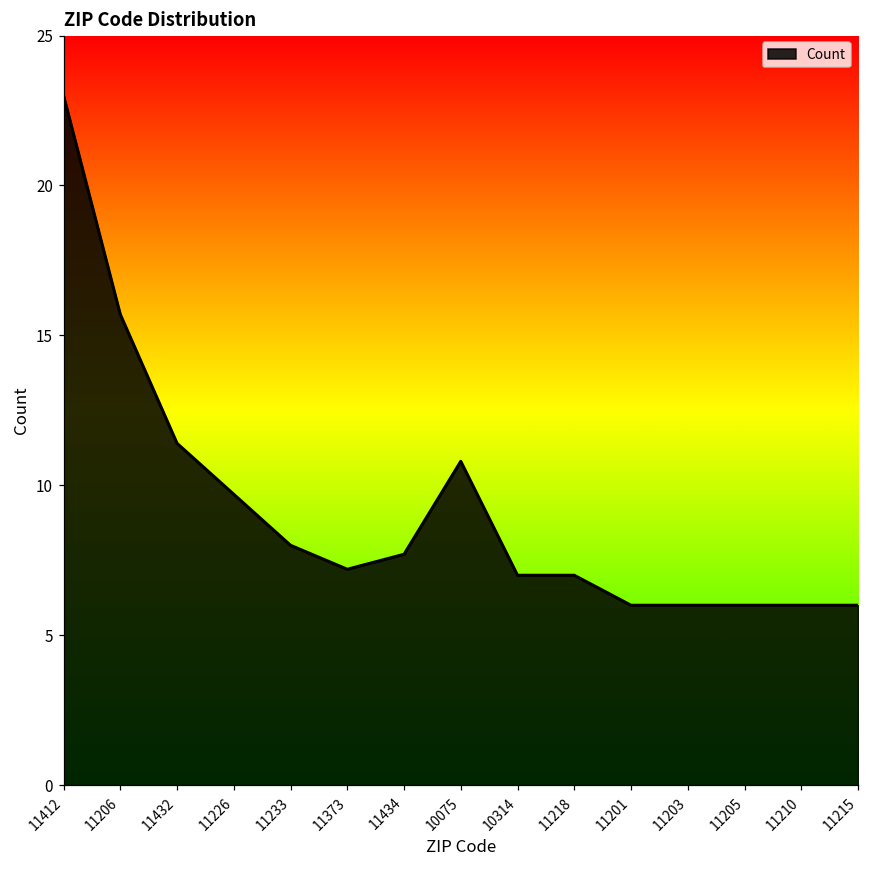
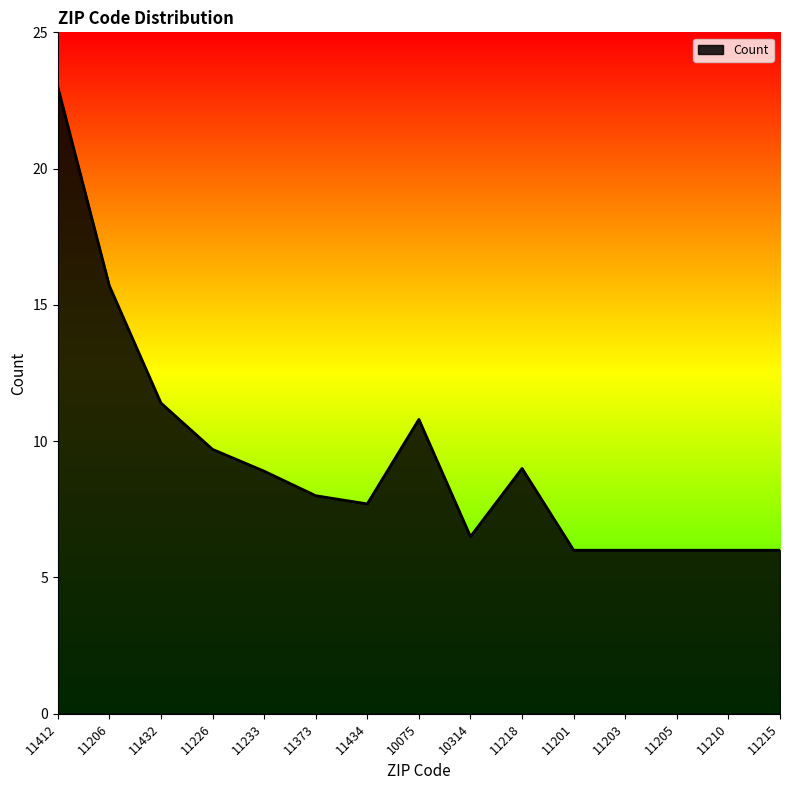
  {
    "11412": 23.0,
    "11206": 15.7,
    "11432": 11.4,
    "11226": 9.7,
-   "11233": 8.0,
-   "11373": 7.2,
+   "11233": 8.9,
+   "11373": 8.0,
    "11434": 7.7,
    "10075": 10.8,
-   "10314": 7.0,
-   "11218": 7,
+   "10314": 6.5,
+   "11218": 9,
    "11201": 6.0,
    "11203": 6.0,
    "11205": 6.0,
    "11210": 6.0,
    "11215": 6.0
  }
